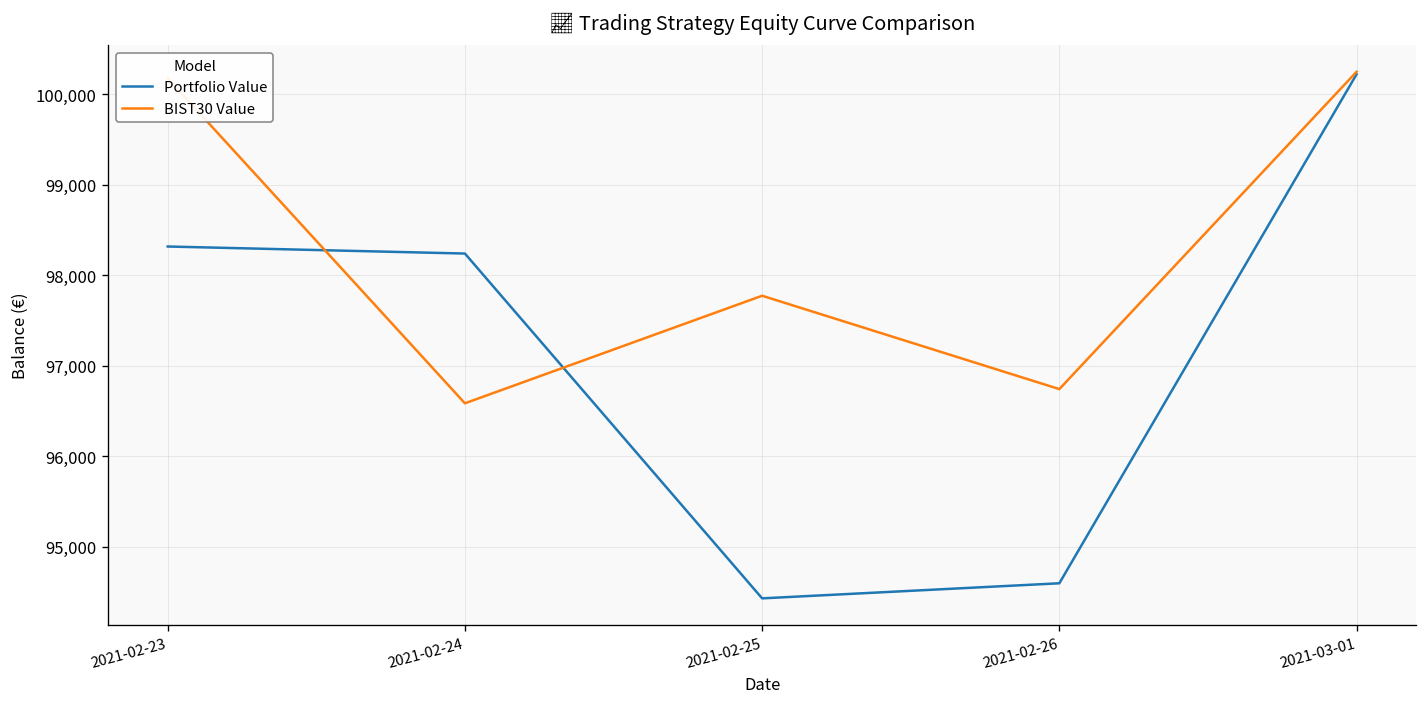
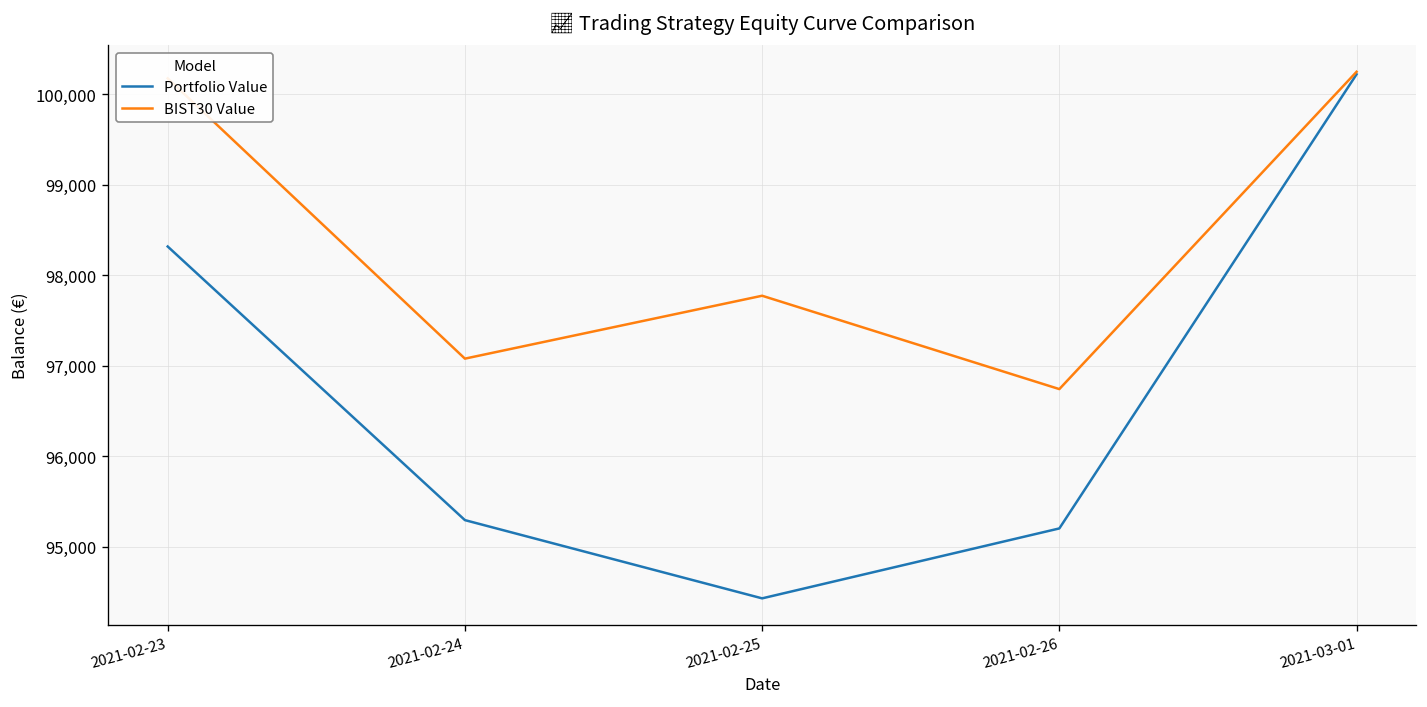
  {
    "Portfolio Value": {
      "2021-02-23": "98,300",
-     "2021-02-24": "98,200",
+     "2021-02-24": "95,300",
      "2021-02-25": "94,400",
-     "2021-02-26": "94,600"
+     "2021-02-26": "95,200"
    },
    "BIST30 Value": {
-     "2021-02-24": "96,600",
+     "2021-02-24": "97,100",
      "2021-02-25": "97,800",
      "2021-02-26": "96,700"
    }
  }
